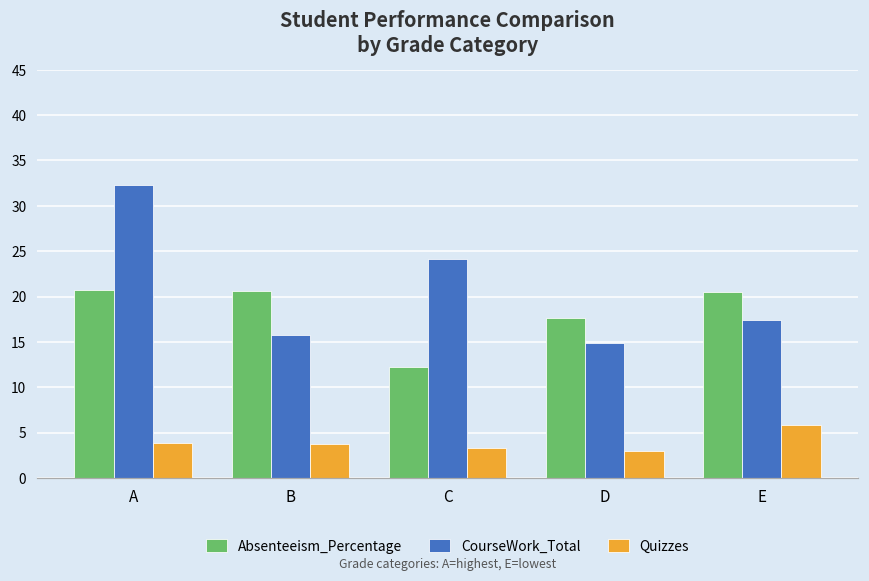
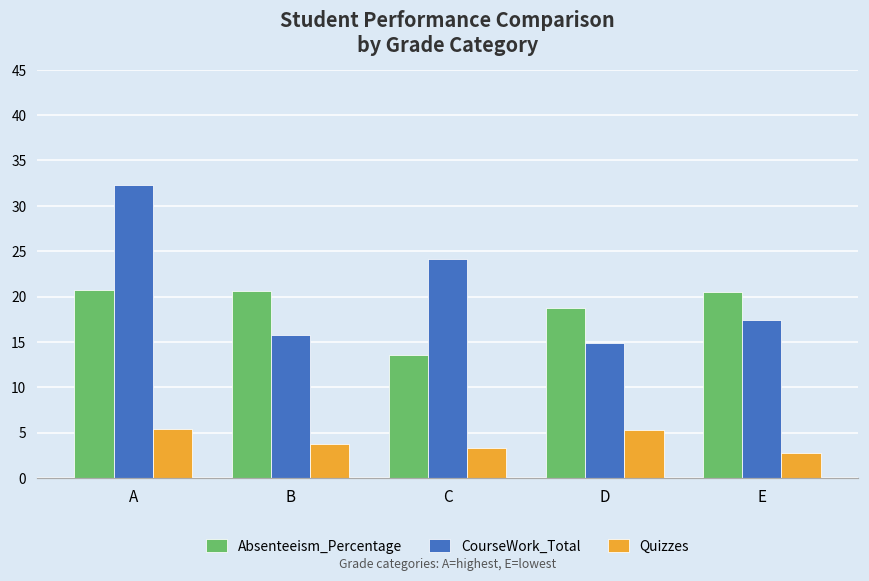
  {
    "Absenteeism_Percentage": {
      "A": 21,
      "B": 21,
-     "C": 12,
-     "D": 18,
+     "C": 14,
+     "D": 19,
      "E": 20
    },
    "CourseWork_Total": {
      "A": 32,
      "B": 16,
      "C": 24,
      "D": 15,
      "E": 17
    },
    "Quizzes": {
-     "A": 4,
+     "A": 5,
      "B": 4,
      "C": 3,
-     "D": 3,
-     "E": 6
+     "D": 5,
+     "E": 3
    }
  }
